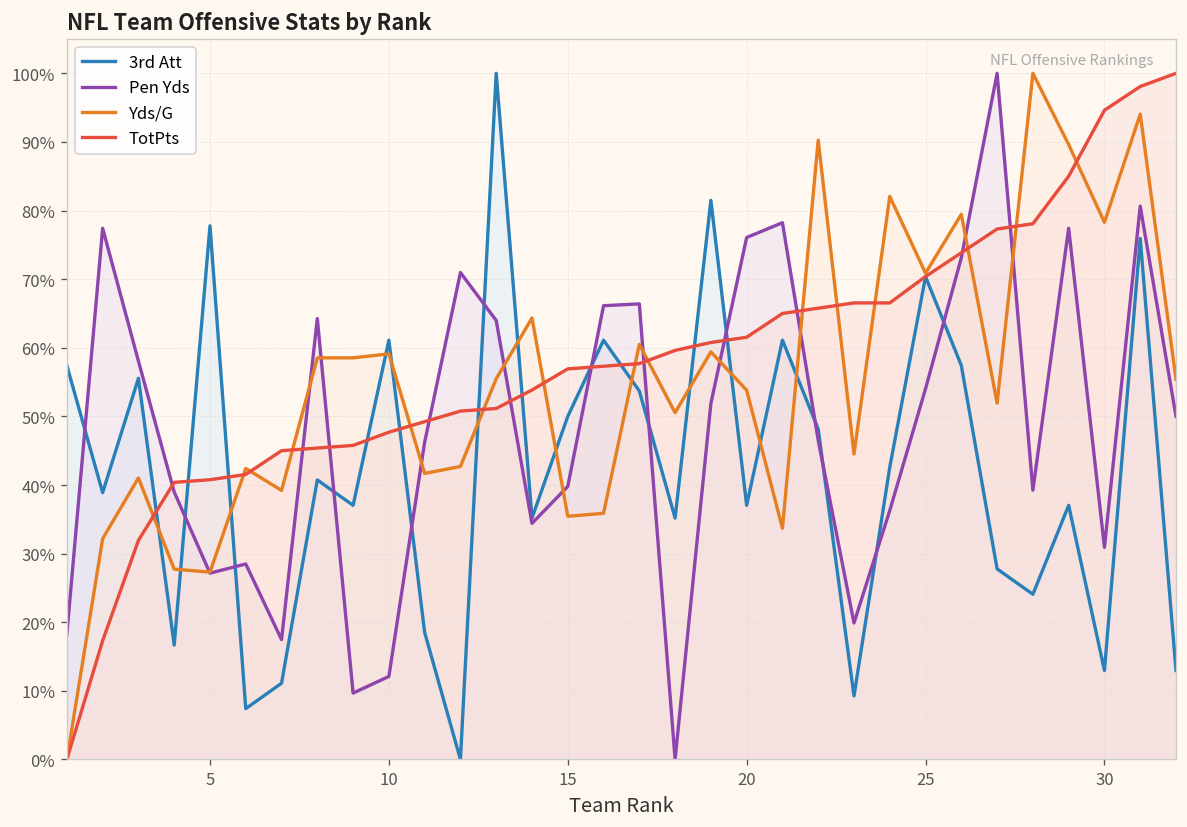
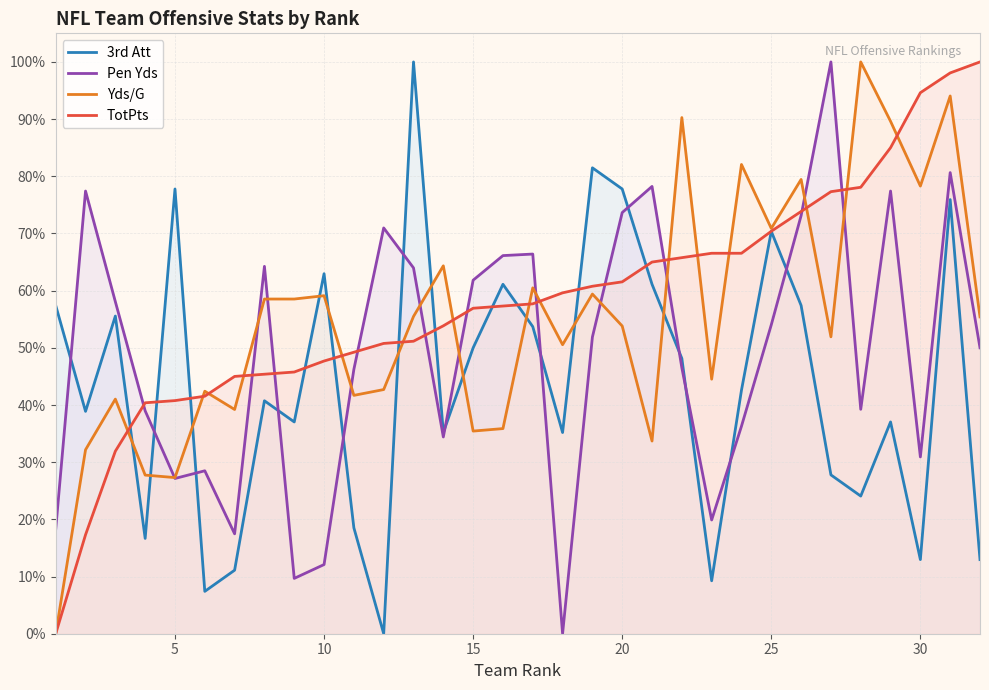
  {
    "3rd Att": {
      "5": "78%",
-     "10": "61%",
+     "10": "63%",
      "15": "50%",
-     "20": "37%",
+     "20": "78%",
      "30": "13%"
    },
    "Pen Yds": {
      "10": "12%",
-     "15": "40%",
-     "20": "76%",
+     "15": "62%",
+     "20": "74%",
      "25": "54%",
      "30": "31%"
    }
  }
